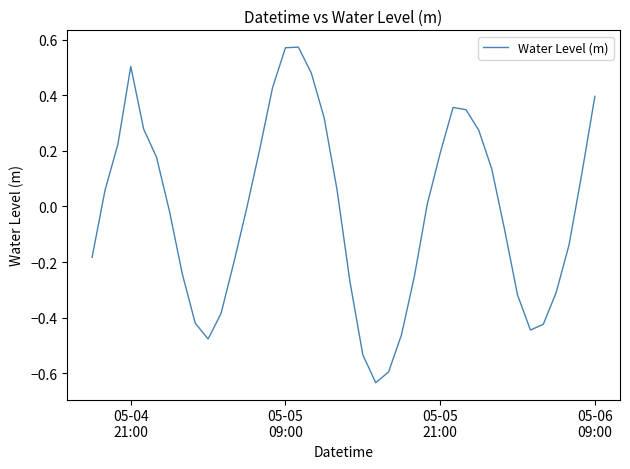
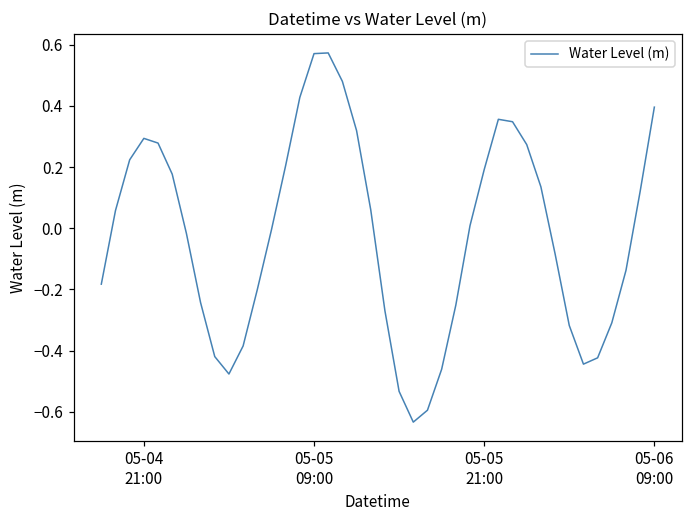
  {
-   "05-04 21:00": 0.50,
+   "05-04 21:00": 0.29,
    "05-05 09:00": 0.57,
    "05-05 21:00": 0.19,
    "05-06 09:00": 0.40
  }
